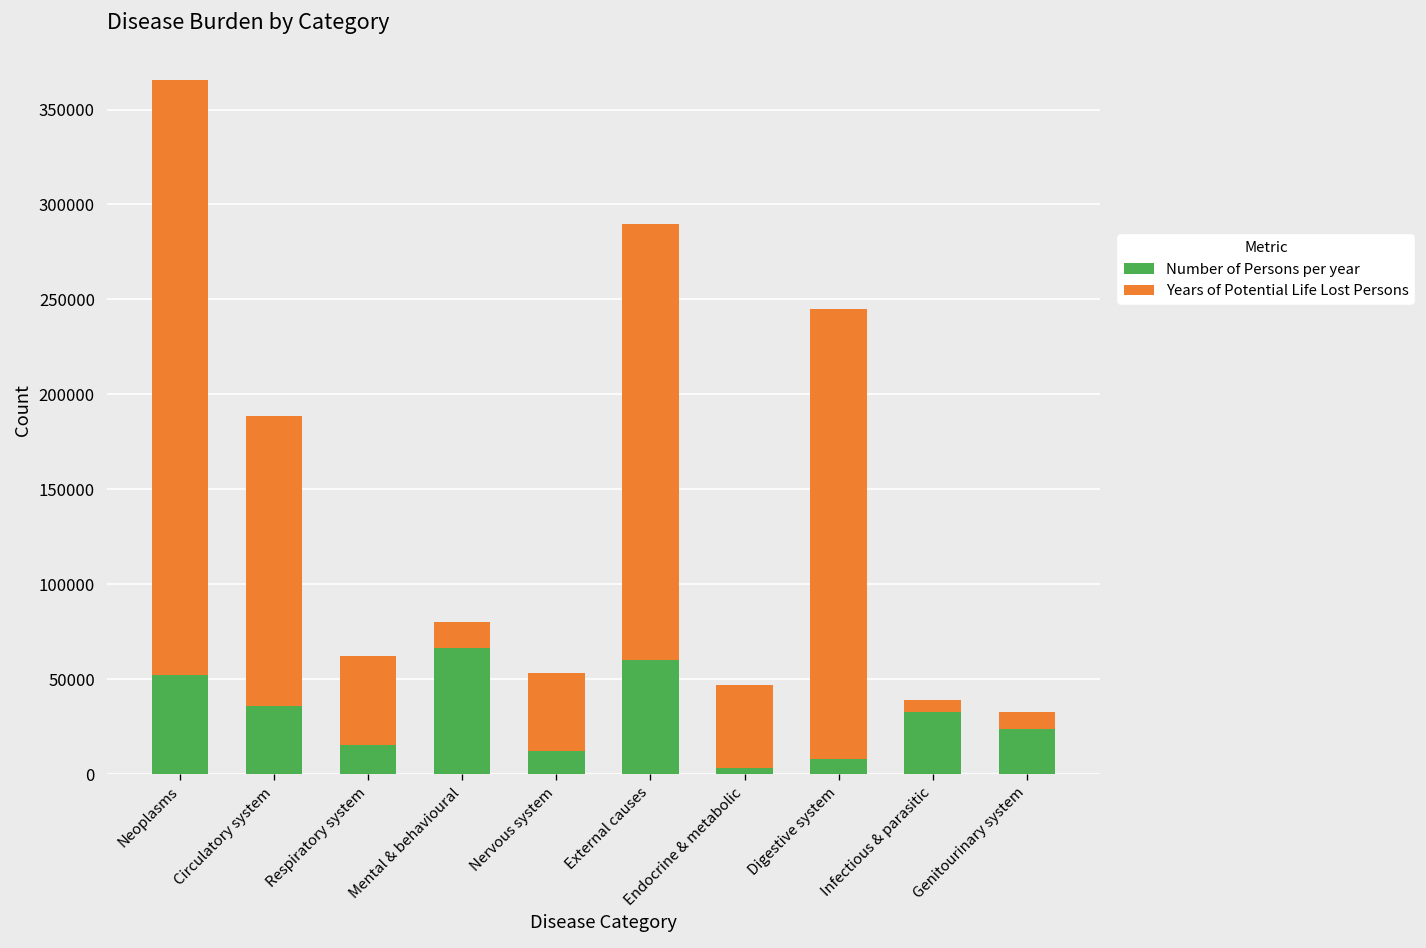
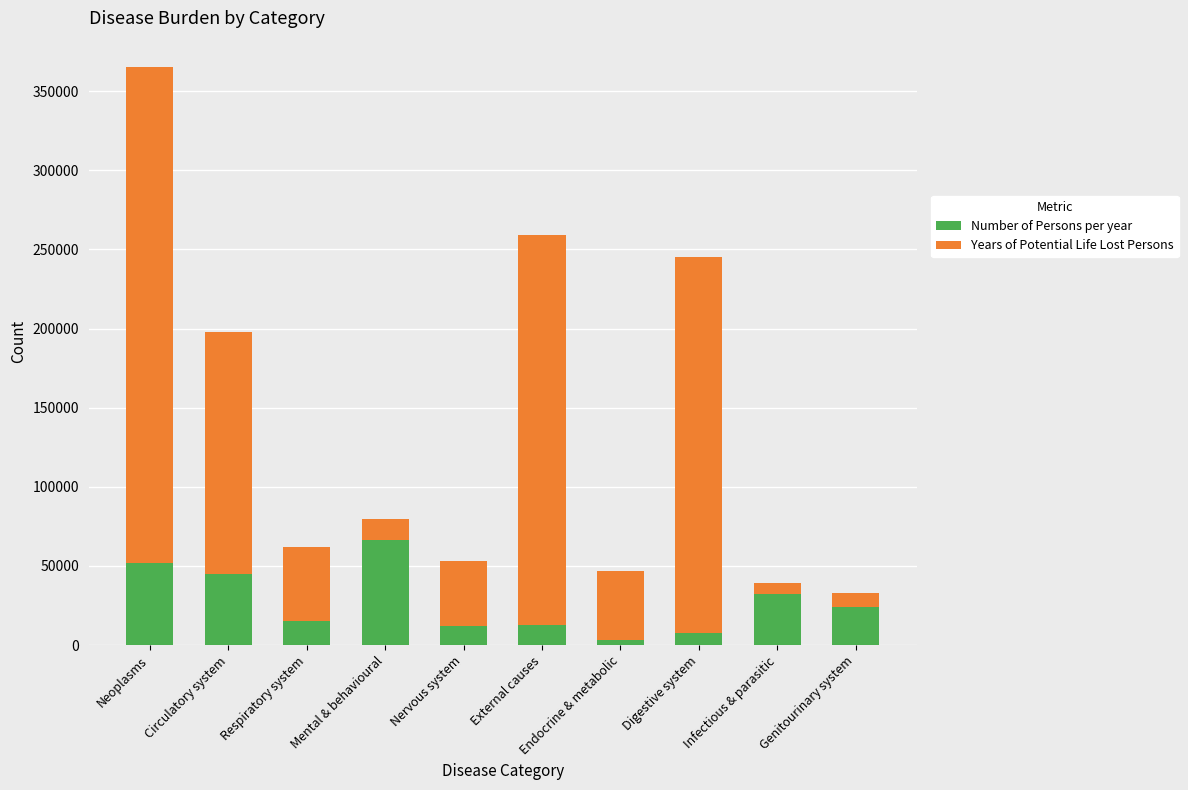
  {
    "Number of Persons per year": {
      "Neoplasms": 52000,
-     "Circulatory system": 36000,
+     "Circulatory system": 45000,
      "Respiratory system": 15000,
      "Mental & behavioural": 66000,
      "Nervous system": 12000,
-     "External causes": 60000,
+     "External causes": 13000,
      "Endocrine & metabolic": 3000,
      "Digestive system": 8000,
      "Infectious & parasitic": 32000,
      "Genitourinary system": 24000
    },
    "Years of Potential Life Lost Persons": {
      "Neoplasms": 314000,
      "Circulatory system": 153000,
      "Respiratory system": 47000,
      "Mental & behavioural": 13000,
      "Nervous system": 41000,
-     "External causes": 230000,
+     "External causes": 247000,
      "Endocrine & metabolic": 44000,
      "Digestive system": 237000,
      "Infectious & parasitic": 7000,
      "Genitourinary system": 9000
    }
  }
